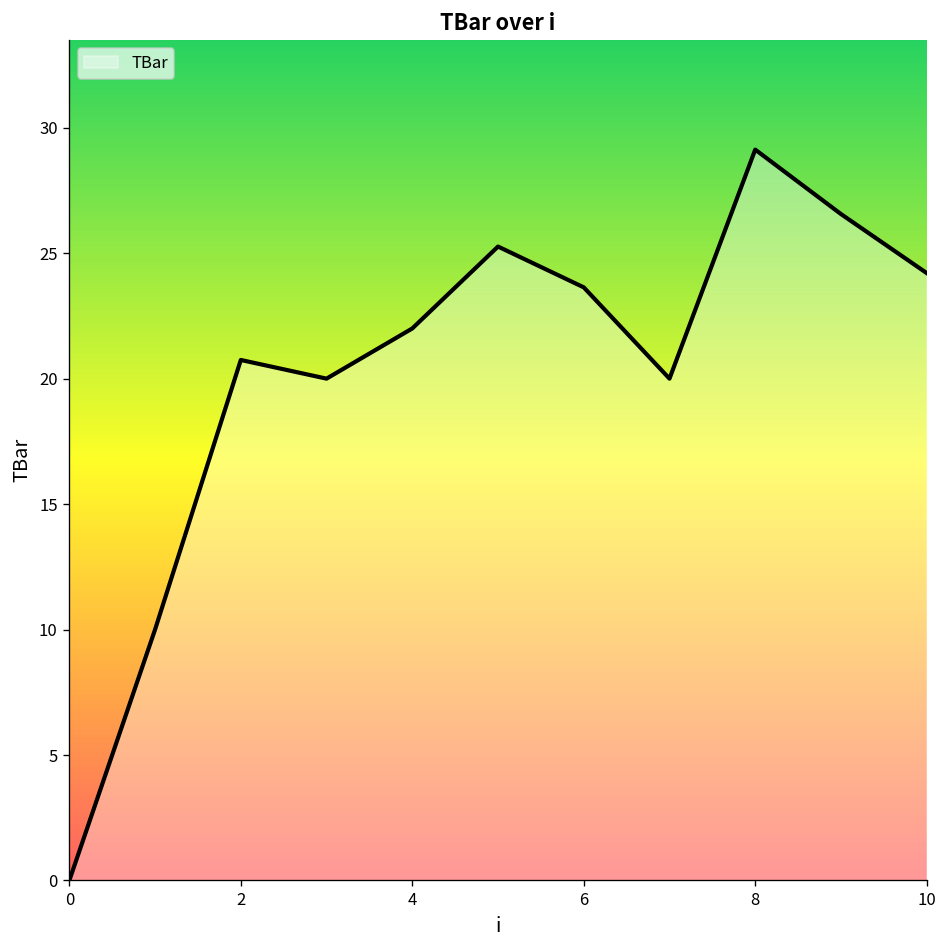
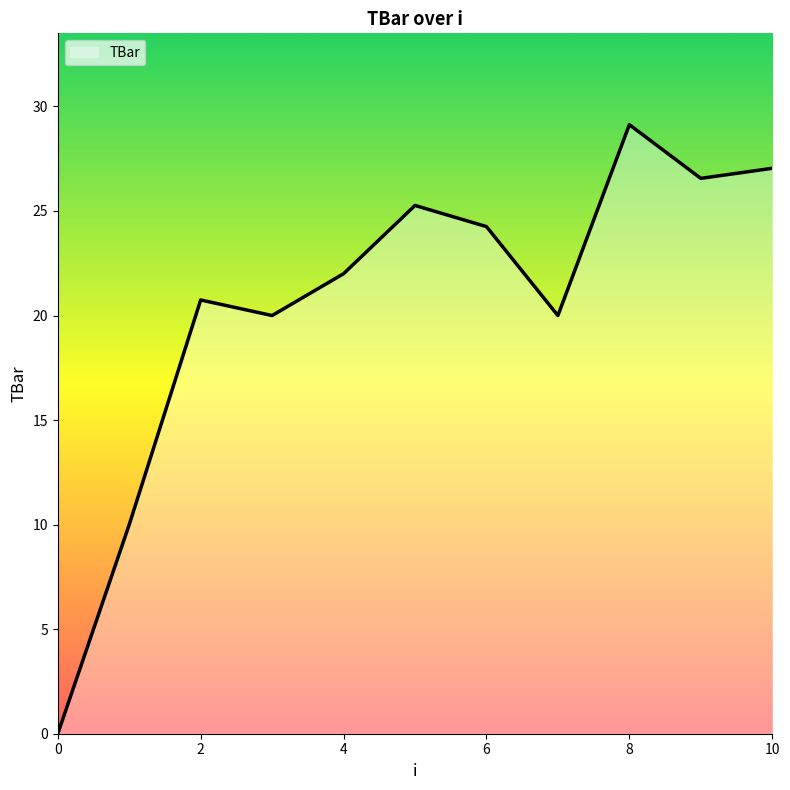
  {
    "0": 0.0,
    "2": 20.7,
    "4": 22.0,
-   "6": 23.6,
+   "6": 24.3,
    "8": 29.1,
-   "10": 24.2
+   "10": 27.0
  }
